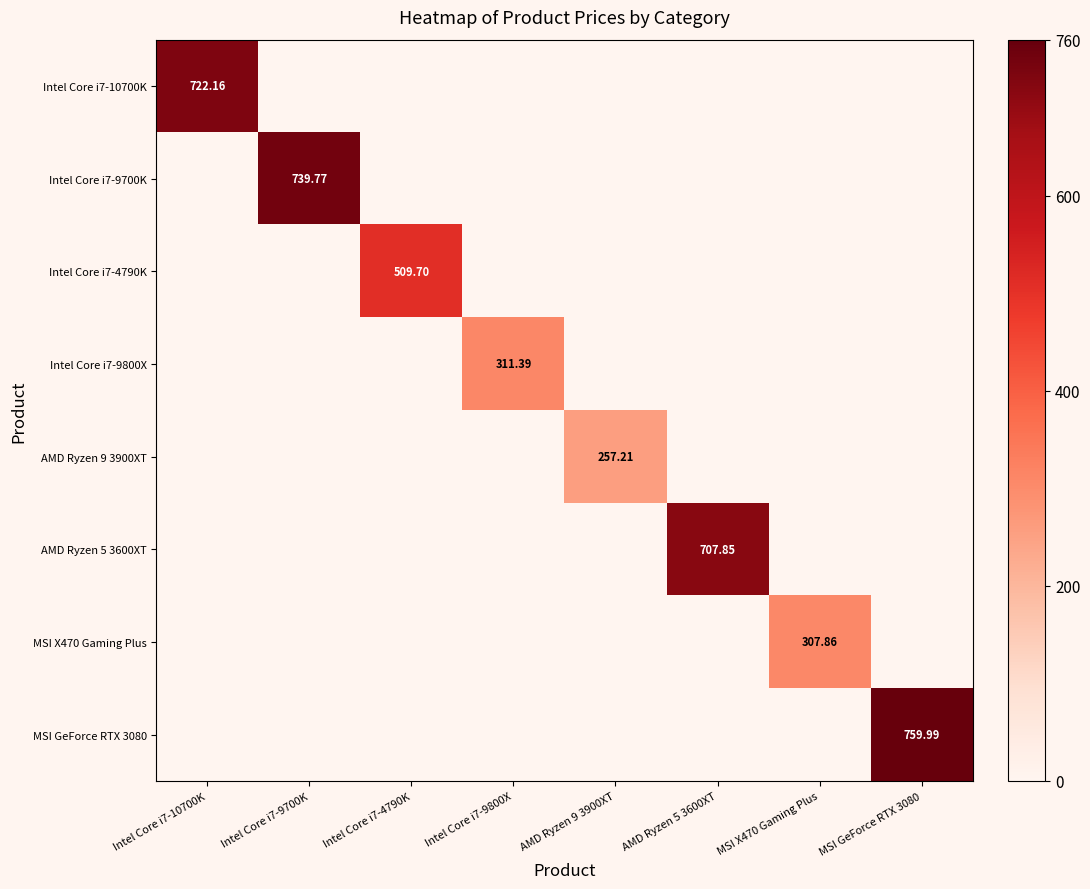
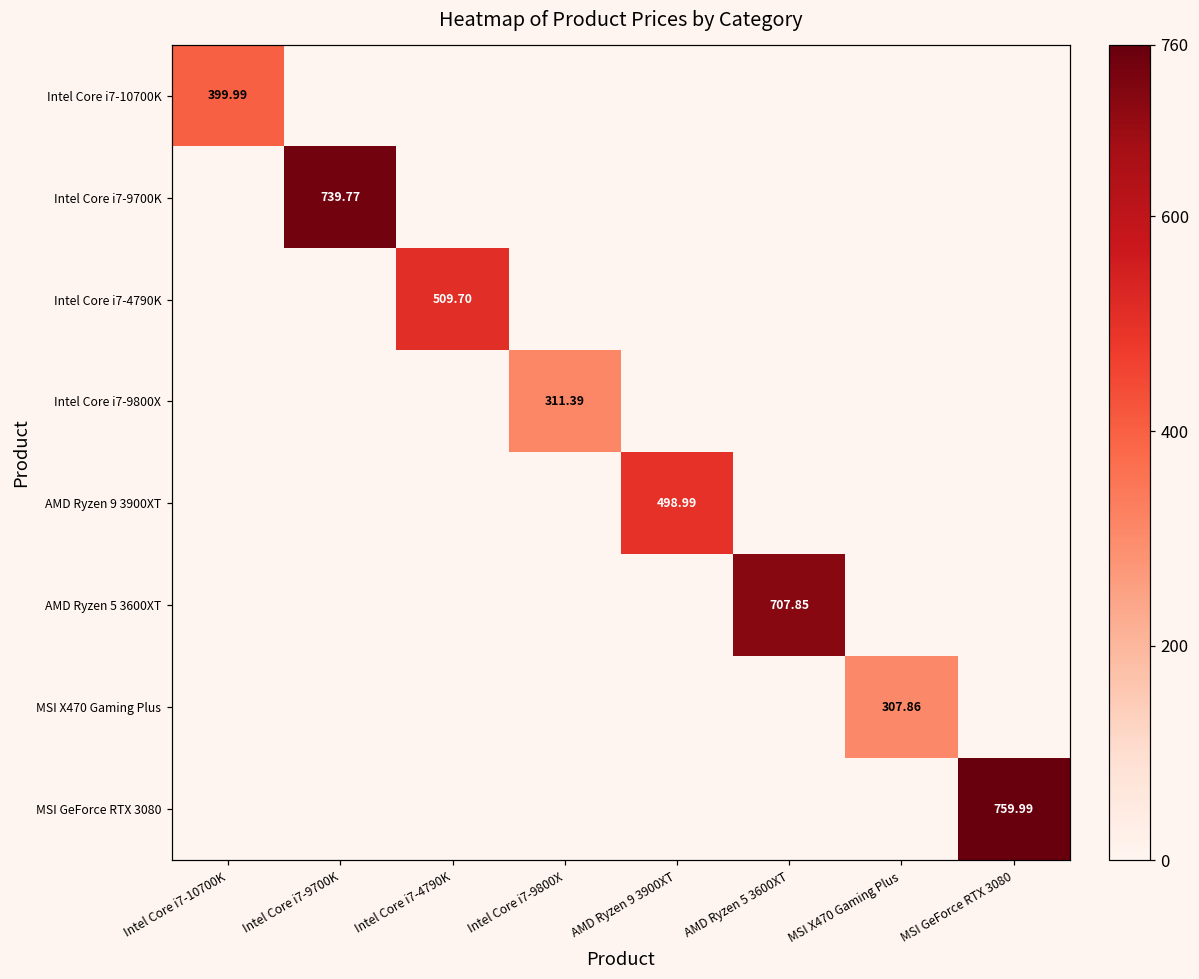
  {
    "Intel Core i7-10700K": {
-     "Intel Core i7-10700K": 722.16
+     "Intel Core i7-10700K": 399.99
    },
    "Intel Core i7-9700K": {
      "Intel Core i7-9700K": 739.77
    },
    "Intel Core i7-4790K": {
      "Intel Core i7-4790K": 509.70
    },
    "Intel Core i7-9800X": {
      "Intel Core i7-9800X": 311.39
    },
    "AMD Ryzen 9 3900XT": {
-     "AMD Ryzen 9 3900XT": 257.21
+     "AMD Ryzen 9 3900XT": 498.99
    },
    "AMD Ryzen 5 3600XT": {
      "AMD Ryzen 5 3600XT": 707.85
    },
    "MSI X470 Gaming Plus": {
      "MSI X470 Gaming Plus": 307.86
    },
    "MSI GeForce RTX 3080": {
      "MSI GeForce RTX 3080": 759.99
    }
  }
